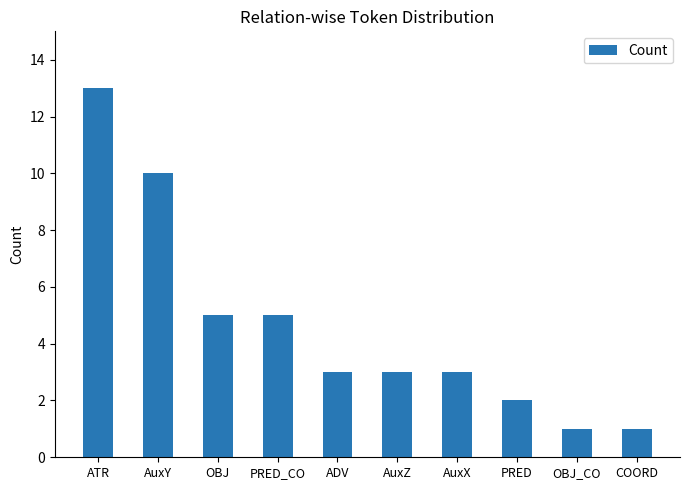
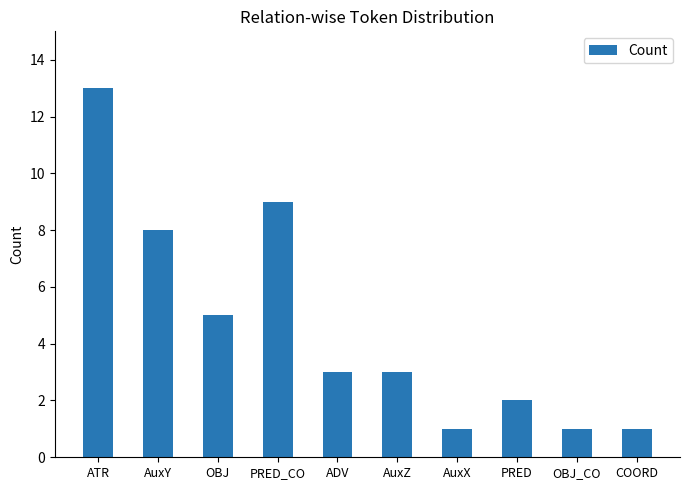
  {
    "ATR": 13,
-   "AuxY": 10,
+   "AuxY": 8,
    "OBJ": 5,
-   "PRED_CO": 5,
+   "PRED_CO": 9,
    "ADV": 3,
    "AuxZ": 3,
-   "AuxX": 3,
+   "AuxX": 1,
    "PRED": 2,
    "OBJ_CO": 1,
    "COORD": 1
  }
